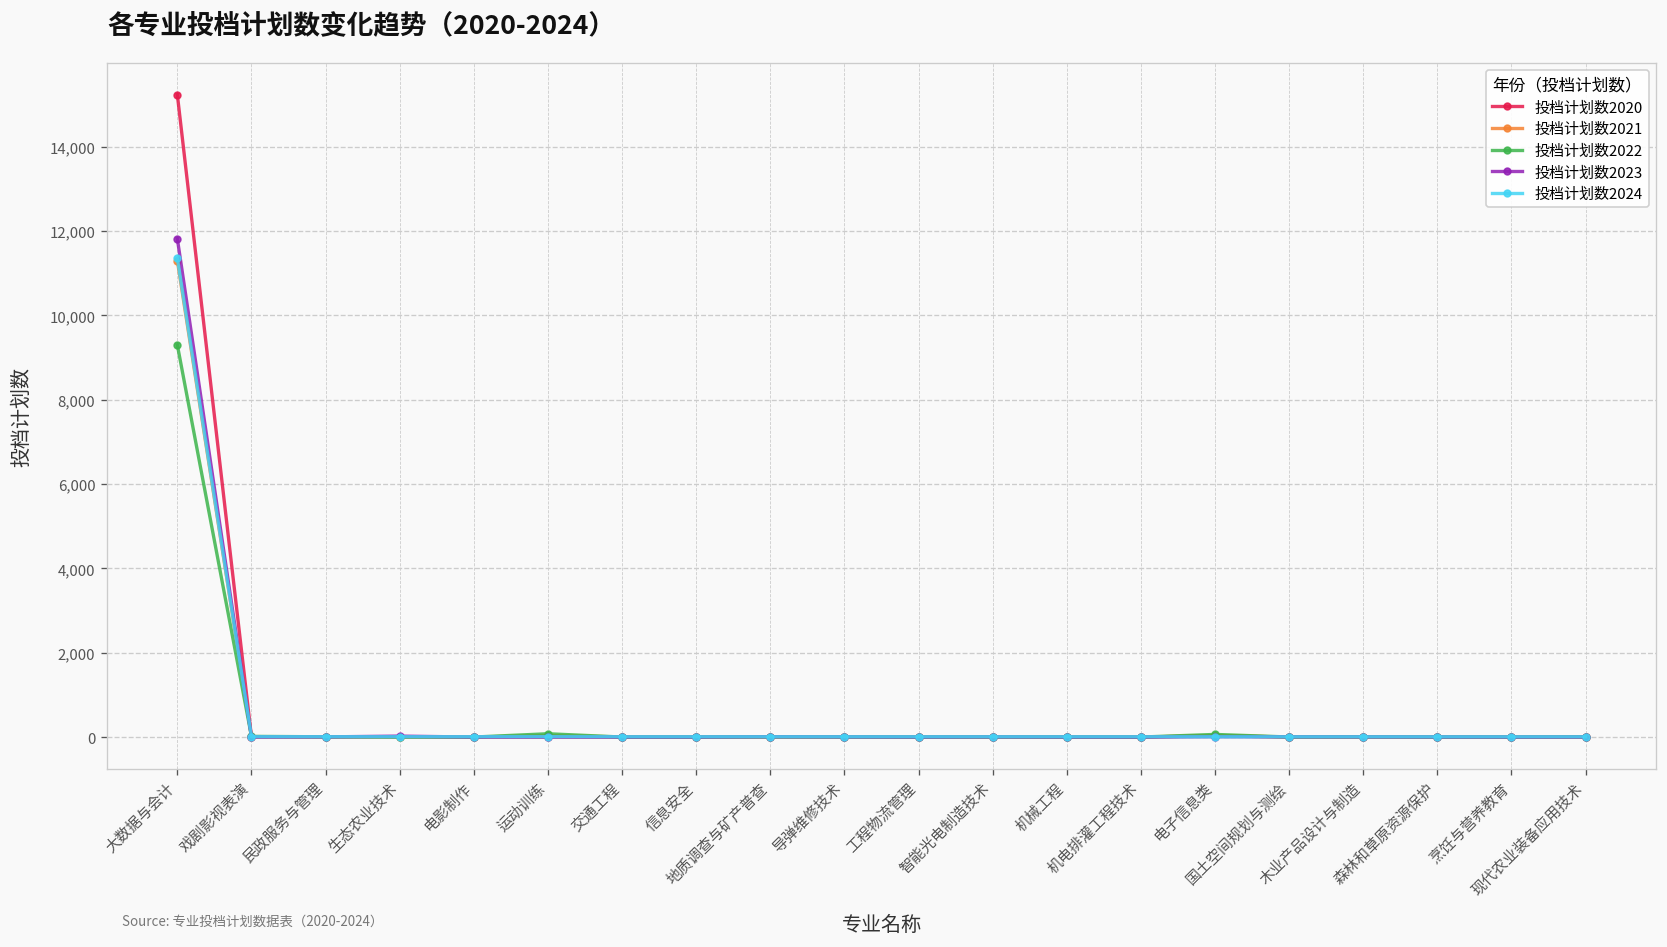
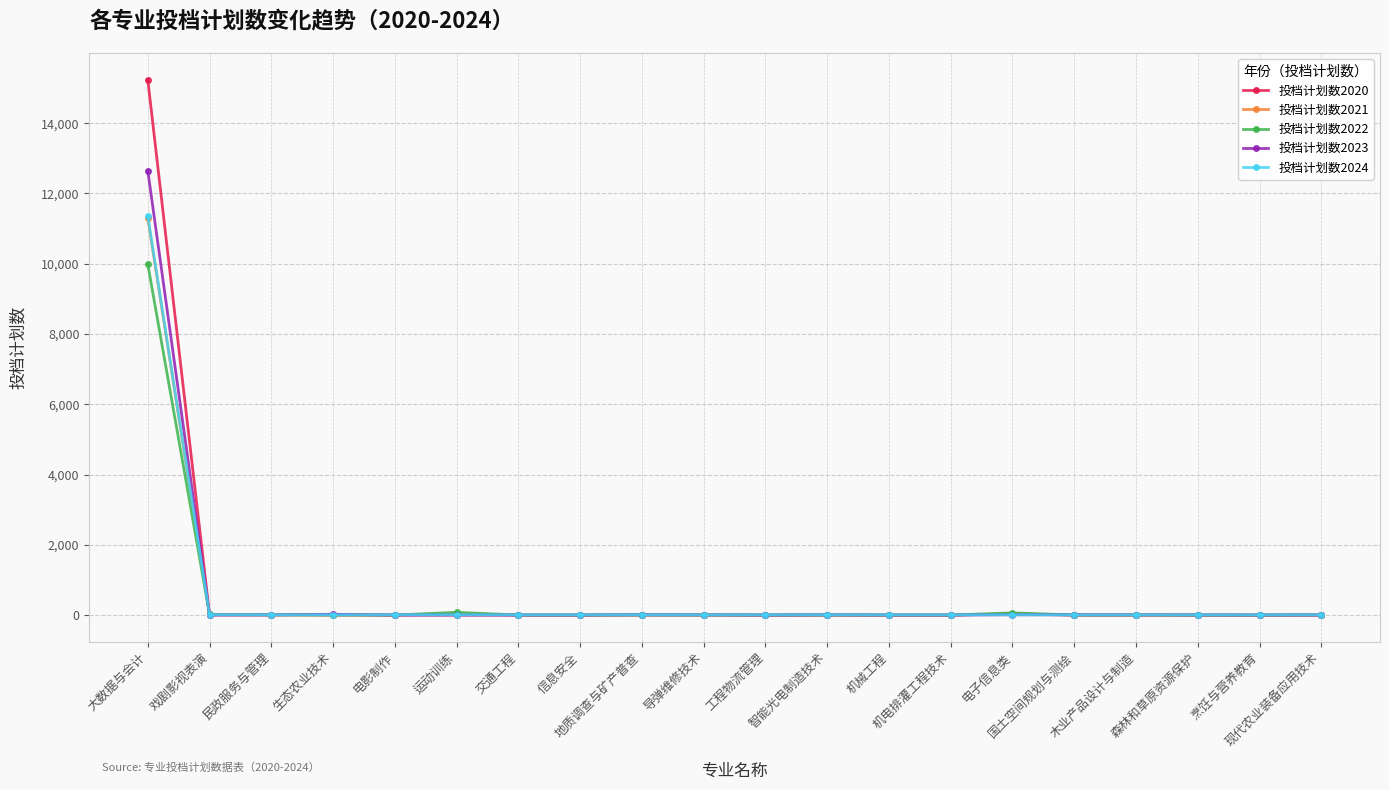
  {
    "投档计划数2020": {
      "大数据与会计": "15,200"
    },
    "投档计划数2022": {
-     "大数据与会计": "9,300"
+     "大数据与会计": "10,000"
    },
    "投档计划数2023": {
-     "大数据与会计": "11,800"
+     "大数据与会计": "12,600"
    }
  }
